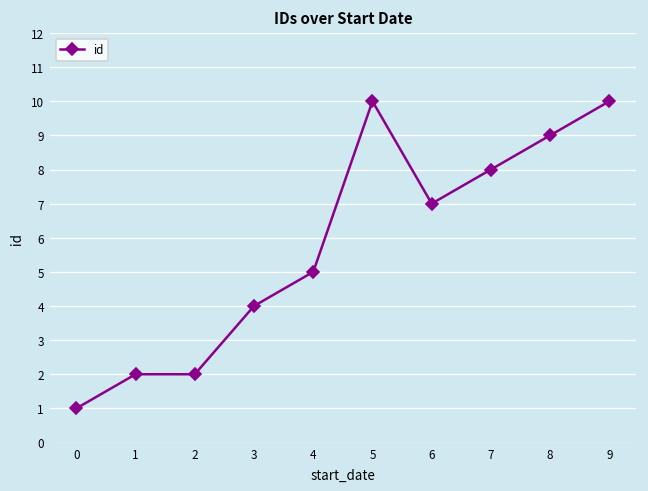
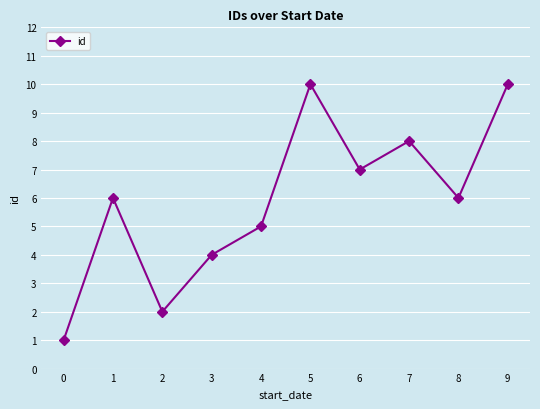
  {
    "0": 1,
-   "1": 2,
+   "1": 6,
    "2": 2,
    "3": 4,
    "4": 5,
    "5": 10,
    "6": 7,
    "7": 8,
-   "8": 9,
+   "8": 6,
    "9": 10
  }
